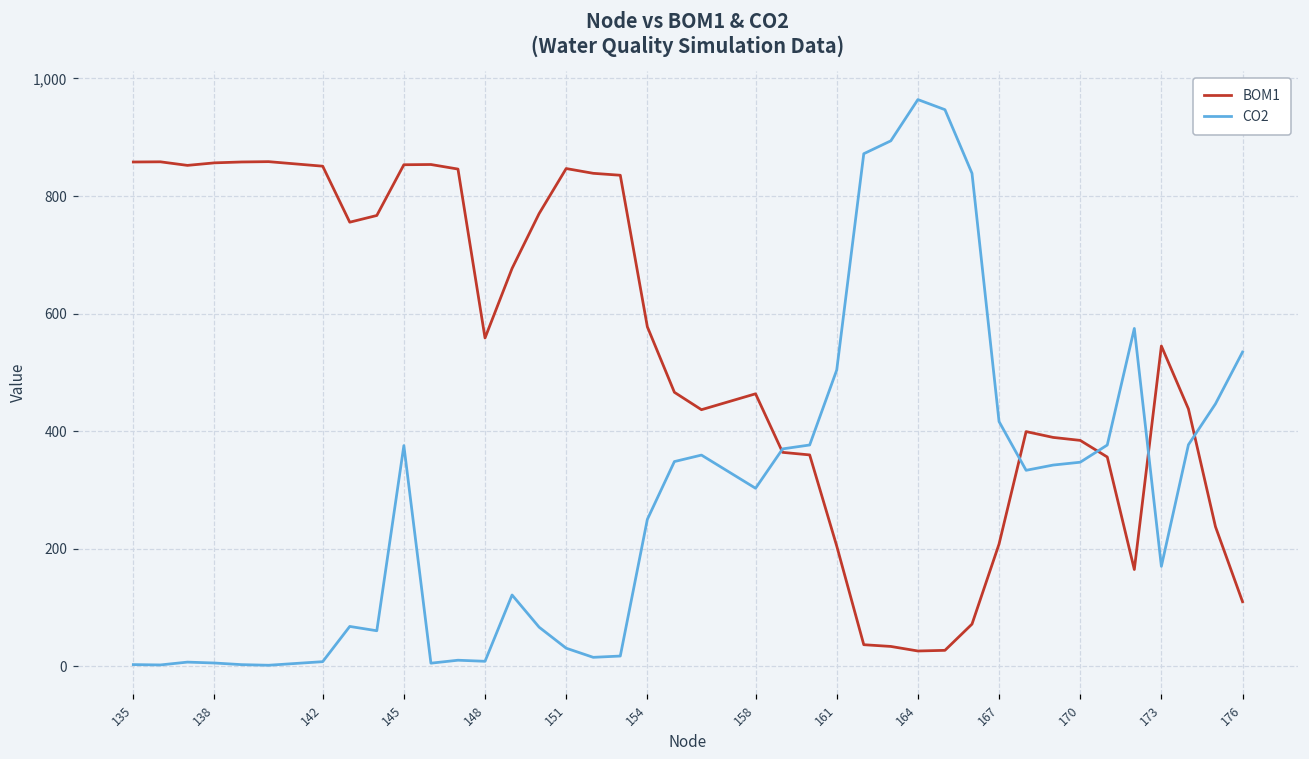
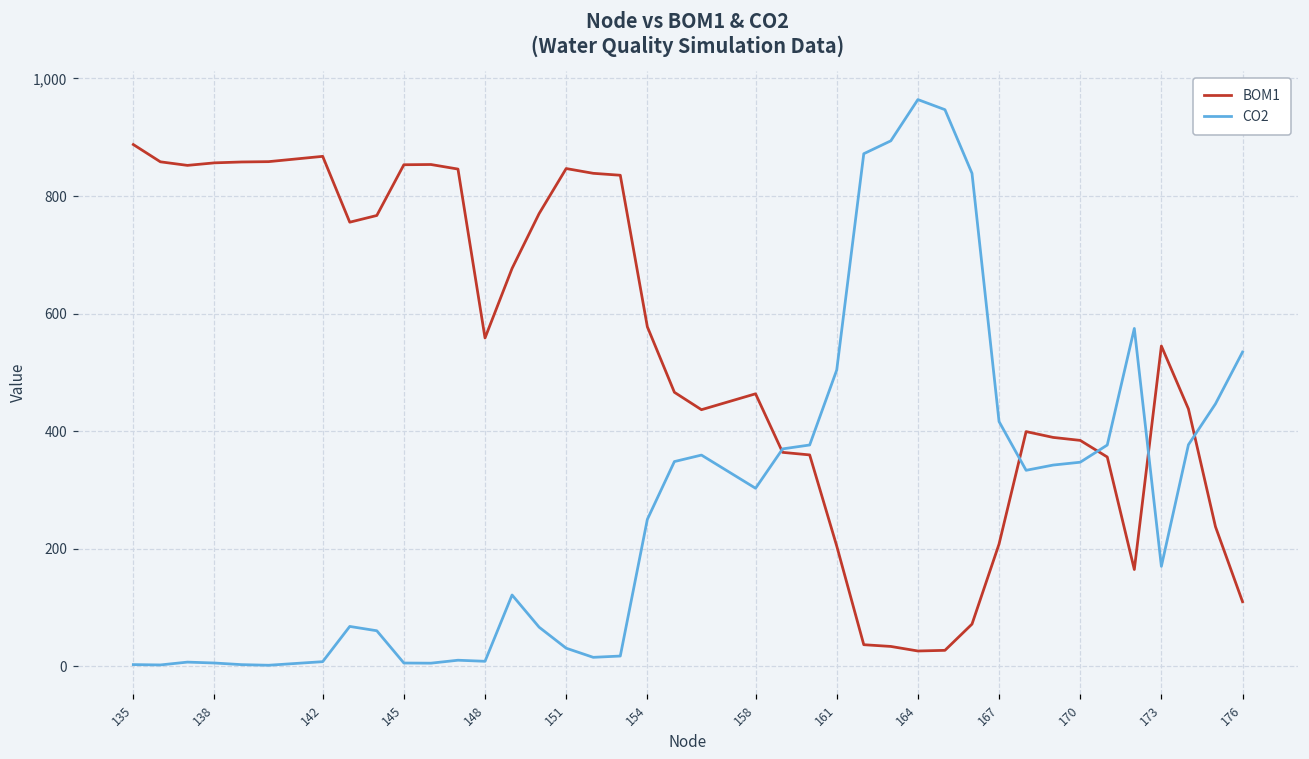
  {
    "BOM1": {
-     "135": 860,
+     "135": 890,
      "138": 860,
-     "142": 850,
+     "142": 870,
      "145": 850,
      "148": 560,
      "151": 850,
      "154": 580,
      "158": 460,
      "161": 200,
      "164": 30,
      "167": 210,
      "170": 380,
      "173": 540,
      "176": 110
    },
    "CO2": {
      "135": 0,
      "138": 10,
      "142": 10,
-     "145": 380,
+     "145": 10,
      "148": 10,
      "151": 30,
      "154": 250,
      "158": 300,
      "161": 500,
      "164": 960,
      "167": 420,
      "170": 350,
      "173": 170,
      "176": 530
    }
  }
